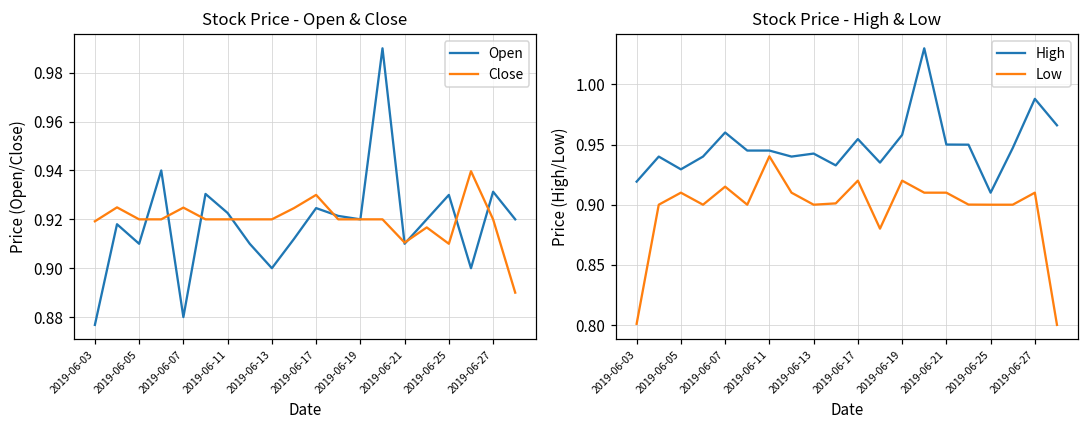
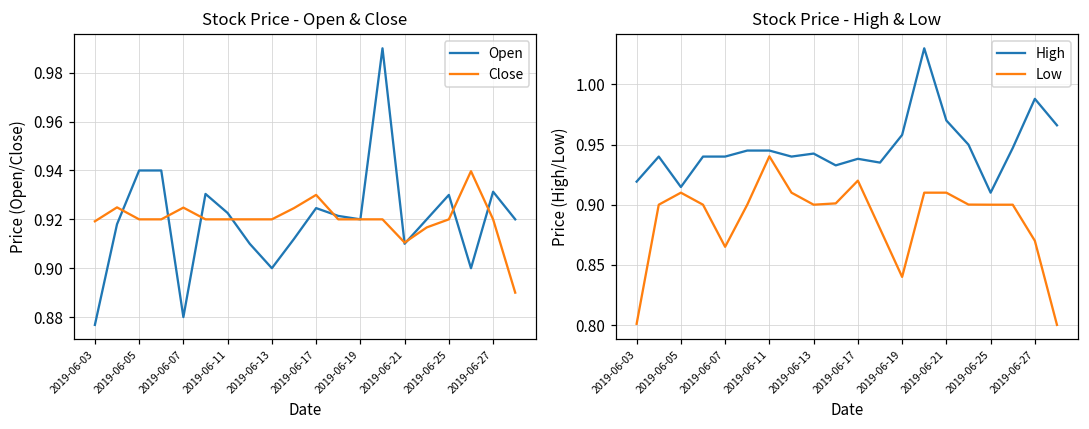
  {
    "Stock Price - Open & Close": {
      "Open": {
        "2019-06-03": 0.877,
-       "2019-06-05": 0.91,
+       "2019-06-05": 0.94,
        "2019-06-07": 0.88,
        "2019-06-11": 0.923,
        "2019-06-13": 0.90,
        "2019-06-17": 0.925,
        "2019-06-25": 0.93,
        "2019-06-27": 0.931
      },
      "Close": {
        "2019-06-03": 0.92,
        "2019-06-05": 0.92,
        "2019-06-07": 0.925,
        "2019-06-11": 0.92,
        "2019-06-13": 0.92,
        "2019-06-17": 0.93,
-       "2019-06-25": 0.91,
+       "2019-06-25": 0.92,
        "2019-06-27": 0.92
      }
    },
    "Stock Price - High & Low": {
      "High": {
        "2019-06-03": 0.919,
-       "2019-06-05": 0.929,
-       "2019-06-07": 0.96,
+       "2019-06-05": 0.915,
+       "2019-06-07": 0.94,
        "2019-06-11": 0.945,
        "2019-06-13": 0.943,
-       "2019-06-17": 0.955,
+       "2019-06-17": 0.938,
        "2019-06-19": 0.958,
-       "2019-06-21": 0.95,
+       "2019-06-21": 0.97,
        "2019-06-25": 0.910,
        "2019-06-27": 0.988
      },
      "Low": {
        "2019-06-03": 0.801,
        "2019-06-05": 0.910,
-       "2019-06-07": 0.915,
+       "2019-06-07": 0.865,
        "2019-06-11": 0.940,
        "2019-06-13": 0.900,
        "2019-06-17": 0.920,
-       "2019-06-19": 0.92,
+       "2019-06-19": 0.84,
        "2019-06-21": 0.910,
        "2019-06-25": 0.900,
-       "2019-06-27": 0.91
+       "2019-06-27": 0.87
      }
    }
  }
